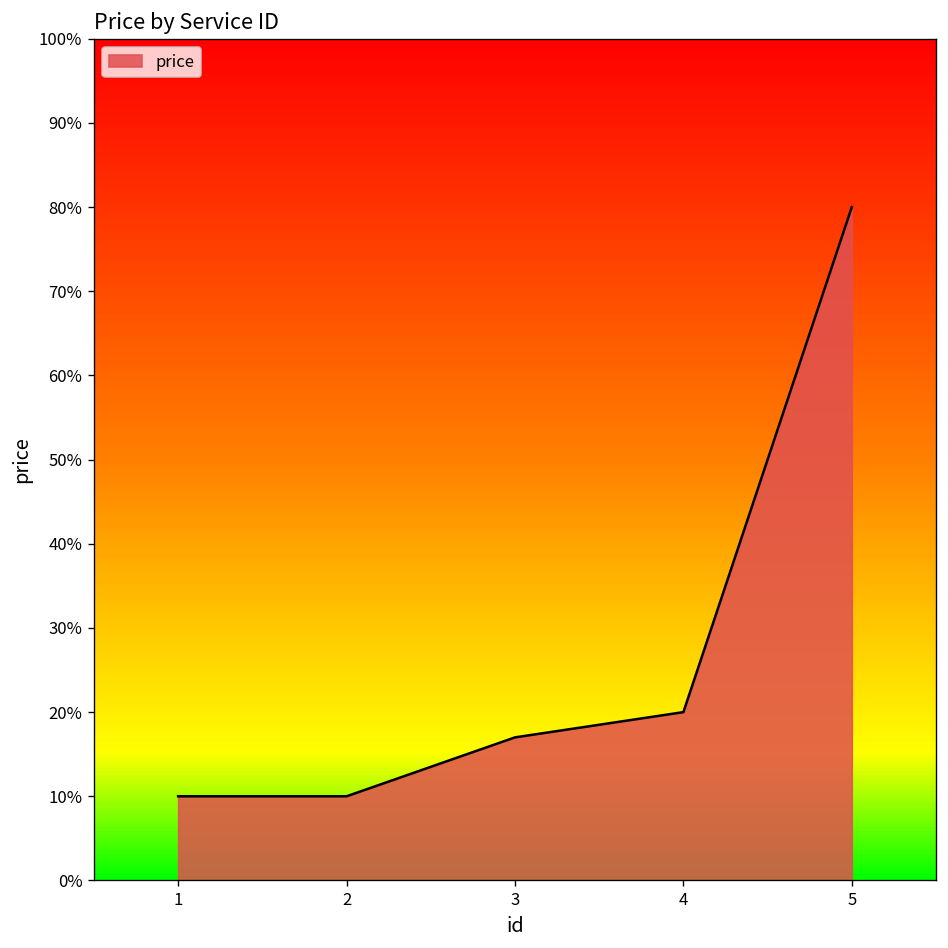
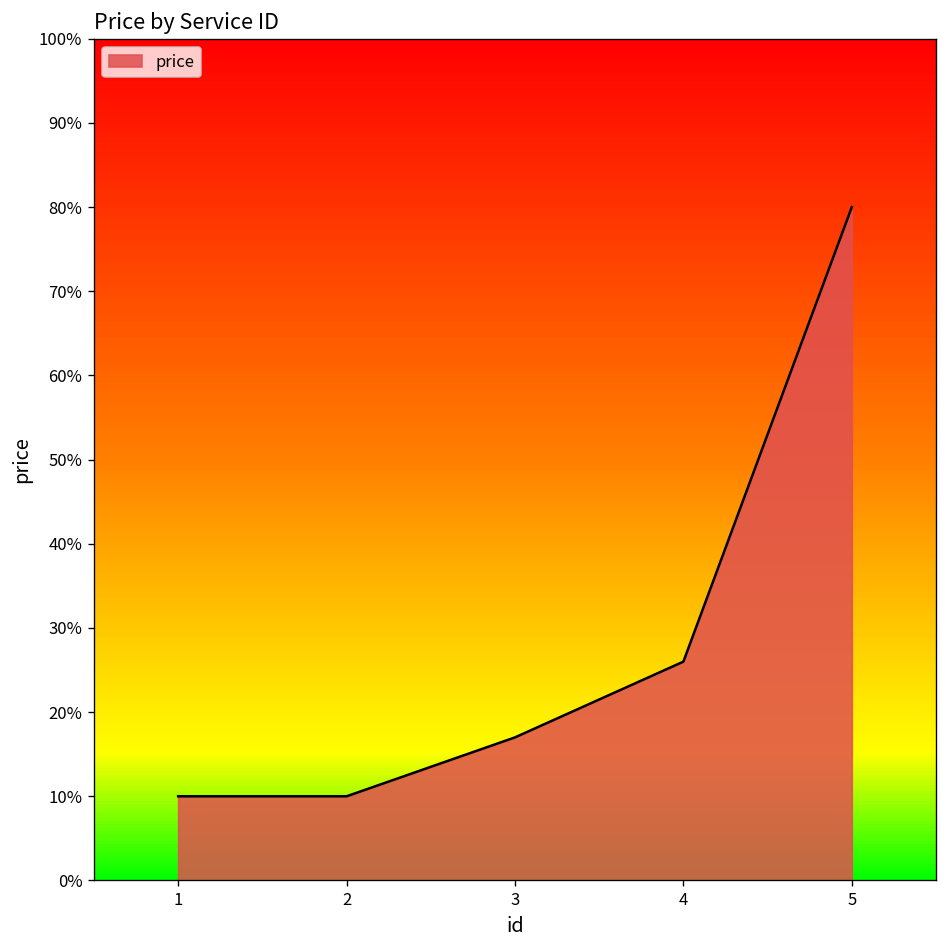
  {
    "1": "10%",
    "2": "10%",
    "3": "17%",
-   "4": "20%",
+   "4": "26%",
    "5": "80%"
  }
